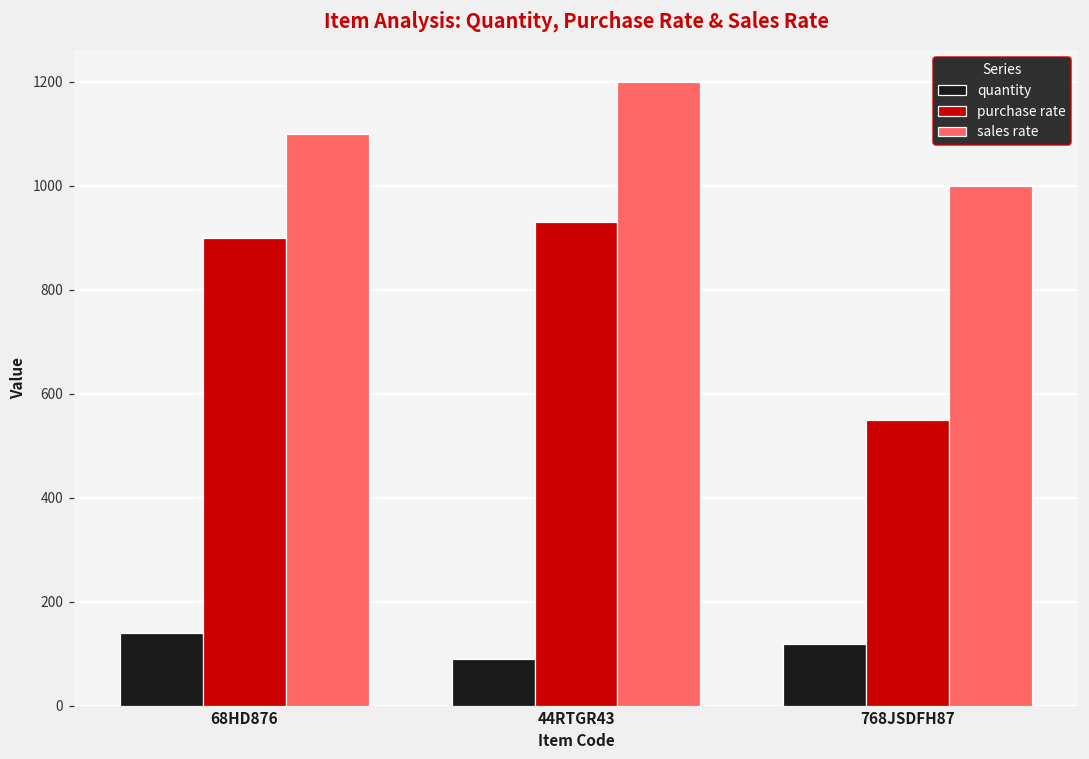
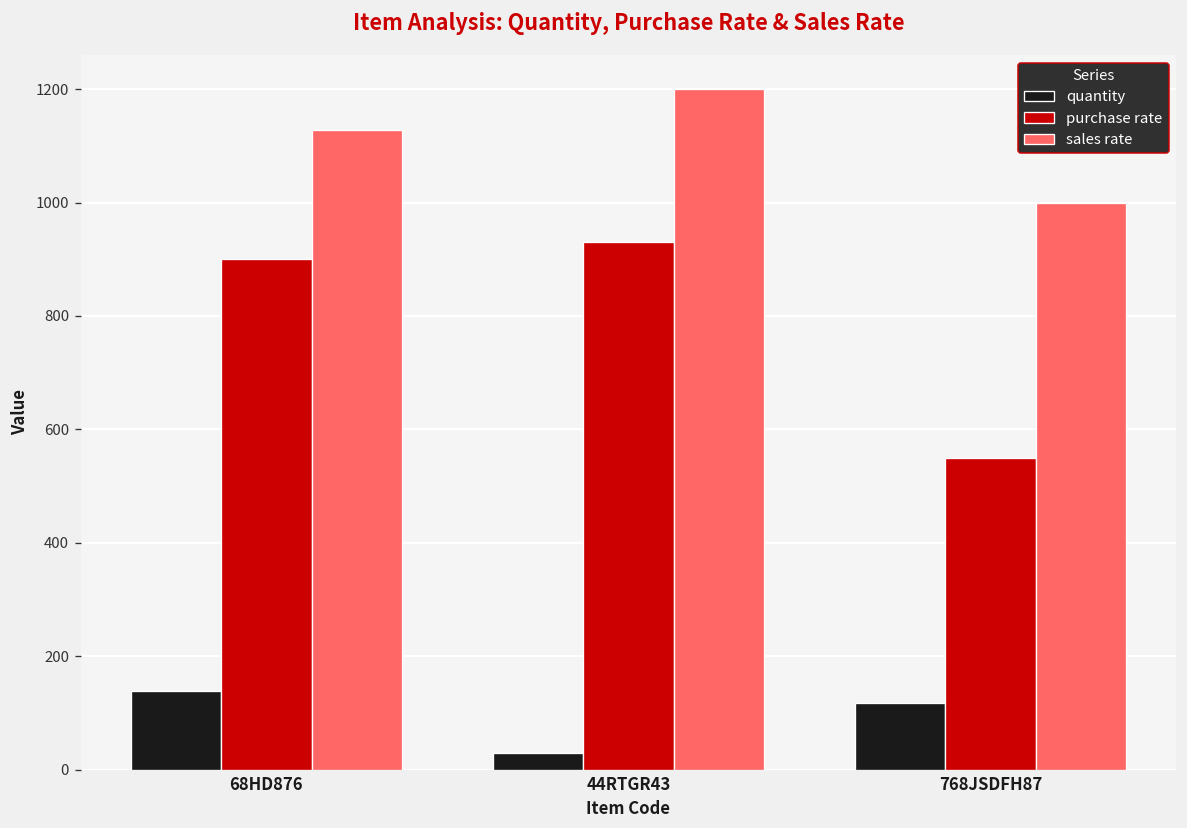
  {
    "quantity": {
      "68HD876": 140,
-     "44RTGR43": 90,
+     "44RTGR43": 30,
      "768JSDFH87": 120
    },
    "purchase rate": {
      "68HD876": 900,
      "44RTGR43": 930,
      "768JSDFH87": 550
    },
    "sales rate": {
-     "68HD876": 1100,
+     "68HD876": 1130,
      "44RTGR43": 1200,
      "768JSDFH87": 1000
    }
  }
